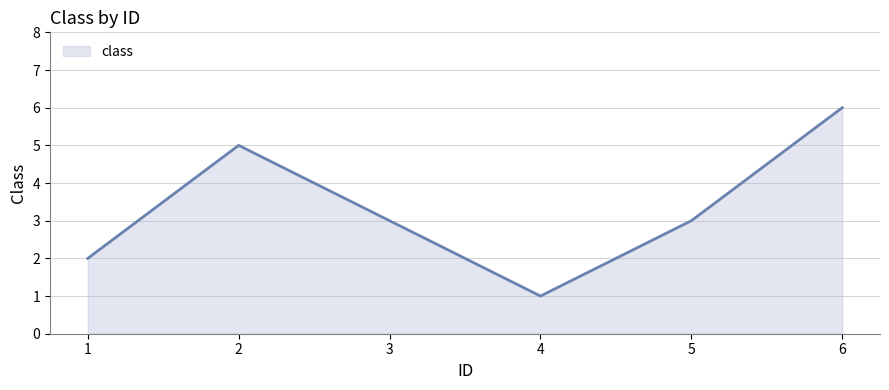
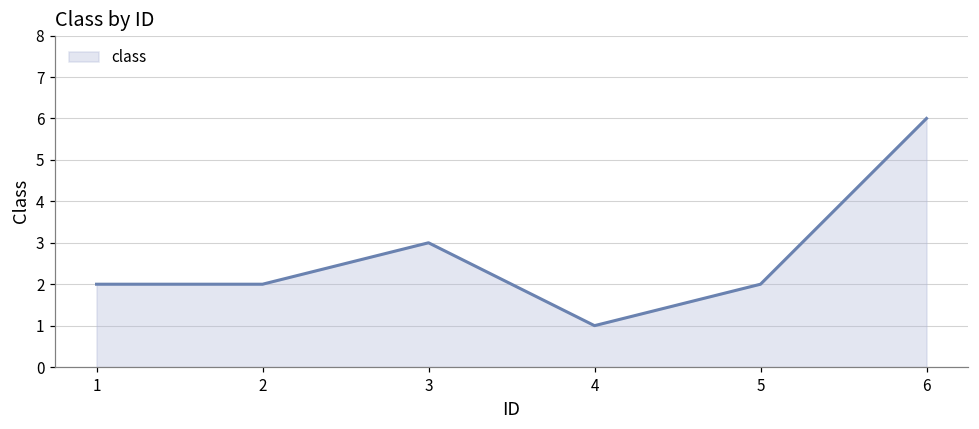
  {
    "1": 2,
-   "2": 5,
+   "2": 2,
    "3": 3,
    "4": 1,
-   "5": 3,
+   "5": 2,
    "6": 6
  }
